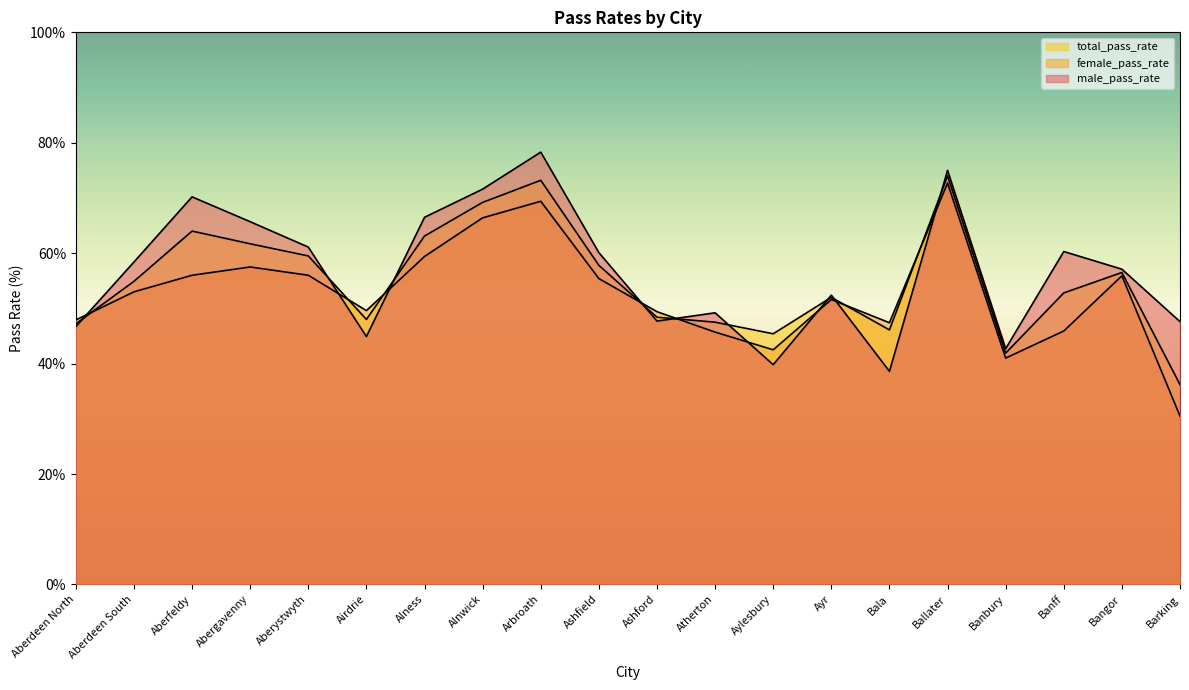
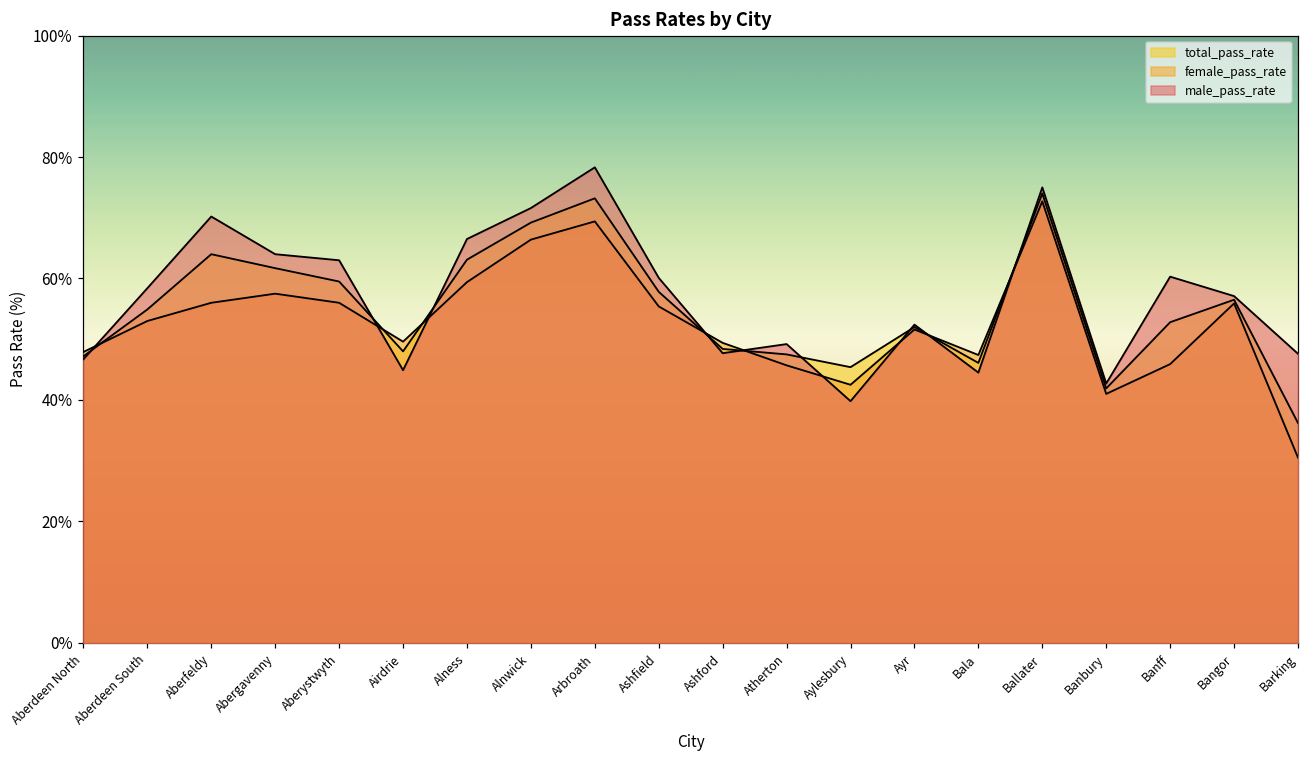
  {
    "male_pass_rate": {
      "Aberdeen North": "47%",
      "Aberdeen South": "58%",
      "Aberfeldy": "70%",
-     "Abergavenny": "66%",
-     "Aberystwyth": "61%",
+     "Abergavenny": "64%",
+     "Aberystwyth": "63%",
      "Airdrie": "45%",
      "Alness": "67%",
      "Alnwick": "72%",
      "Arbroath": "78%",
      "Ashfield": "60%",
      "Ashford": "48%",
      "Atherton": "49%",
      "Aylesbury": "40%",
-     "Bala": "39%",
+     "Bala": "45%",
      "Ballater": "75%",
      "Banbury": "43%",
      "Banff": "60%",
      "Bangor": "57%",
      "Barking": "48%"
    }
  }
